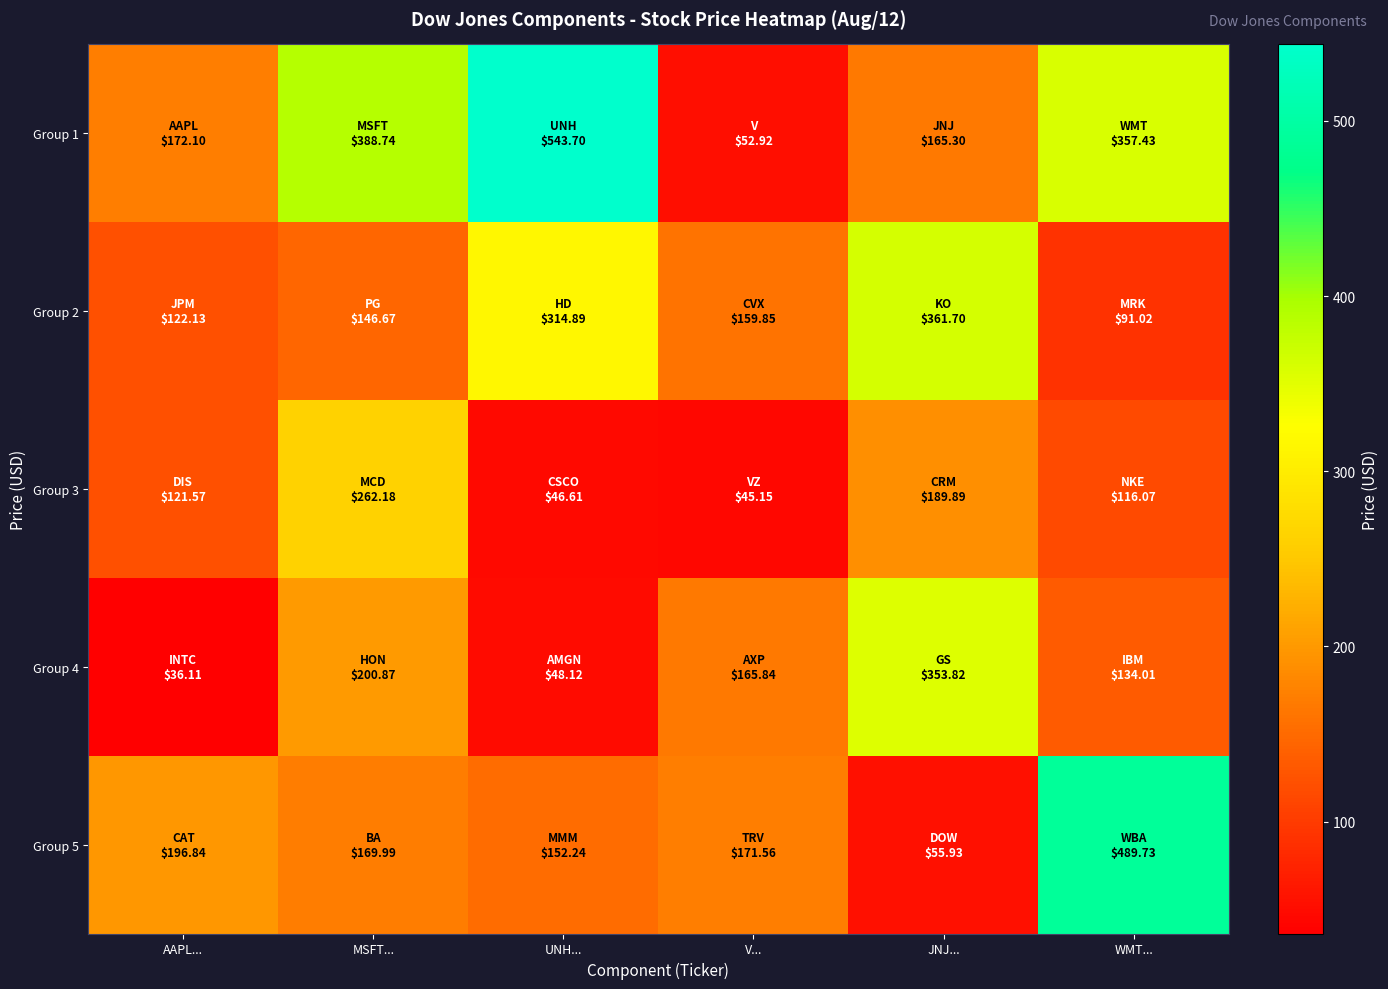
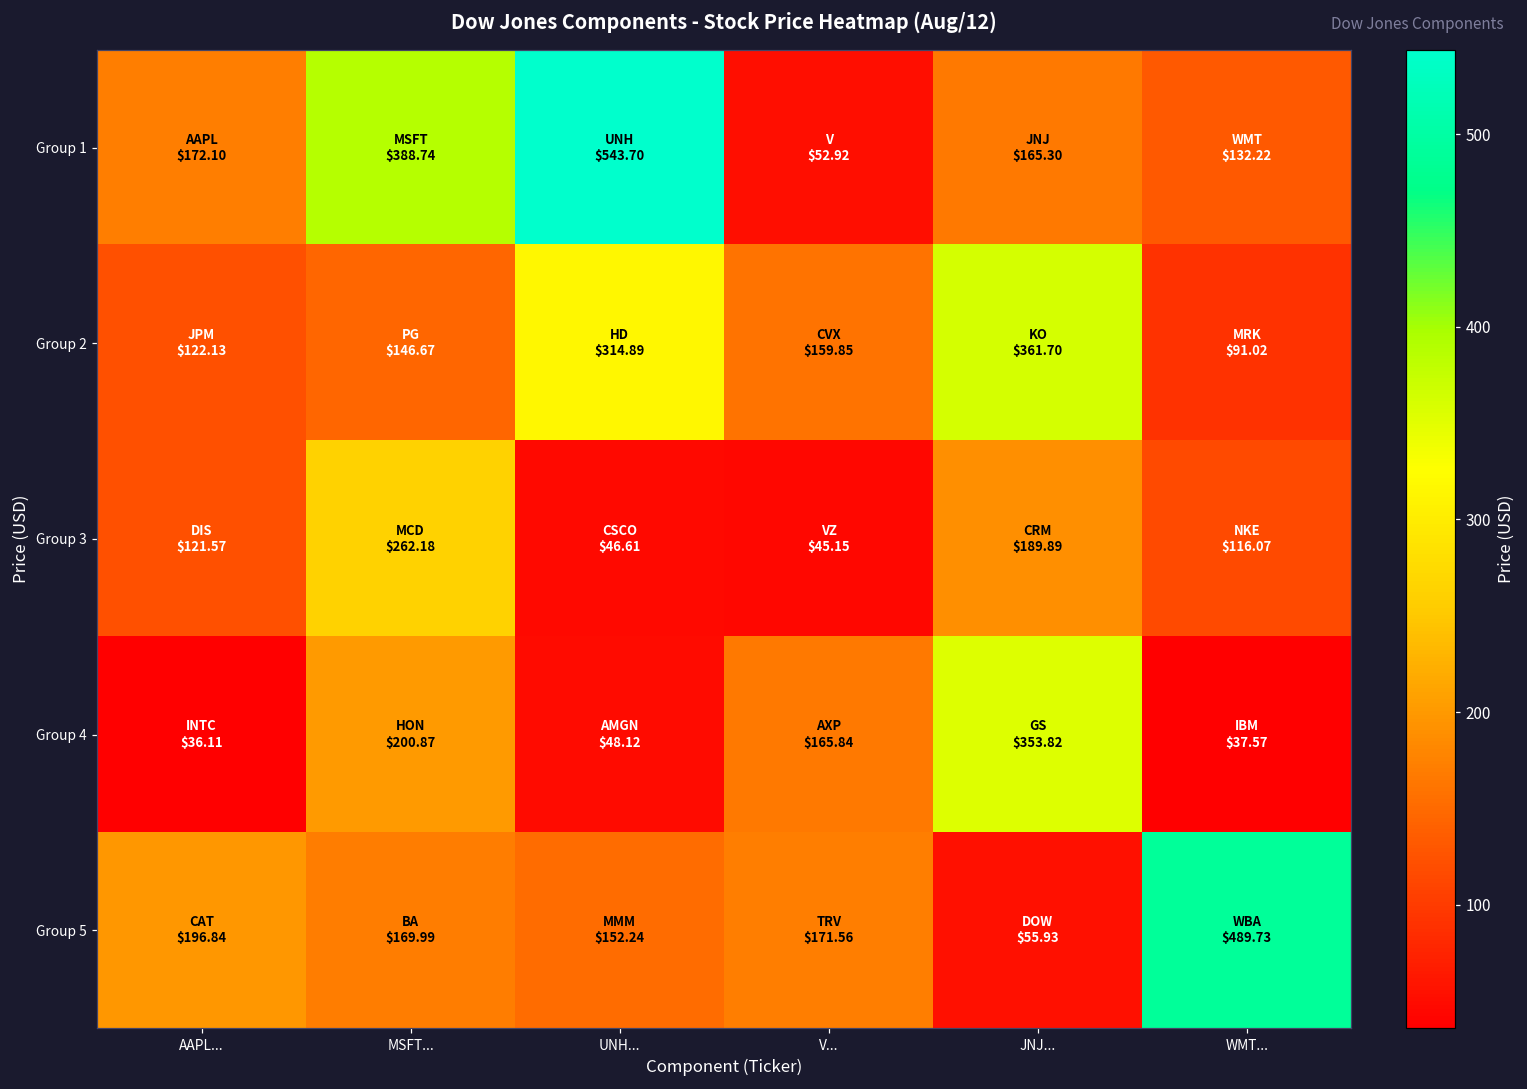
  {
    "Group 1": {
      "AAPL...": "$172.10",
      "MSFT...": "$388.74",
      "UNH...": "$543.70",
      "V...": "$52.92",
      "JNJ...": "$165.30",
-     "WMT...": "$357.43"
+     "WMT...": "$132.22"
    },
    "Group 2": {
      "AAPL...": "$122.13",
      "MSFT...": "$146.67",
      "UNH...": "$314.89",
      "V...": "$159.85",
      "JNJ...": "$361.70",
      "WMT...": "$91.02"
    },
    "Group 3": {
      "AAPL...": "$121.57",
      "MSFT...": "$262.18",
      "UNH...": "$46.61",
      "V...": "$45.15",
      "JNJ...": "$189.89",
      "WMT...": "$116.07"
    },
    "Group 4": {
      "AAPL...": "$36.11",
      "MSFT...": "$200.87",
      "UNH...": "$48.12",
      "V...": "$165.84",
      "JNJ...": "$353.82",
-     "WMT...": "$134.01"
+     "WMT...": "$37.57"
    },
    "Group 5": {
      "AAPL...": "$196.84",
      "MSFT...": "$169.99",
      "UNH...": "$152.24",
      "V...": "$171.56",
      "JNJ...": "$55.93",
      "WMT...": "$489.73"
    }
  }
